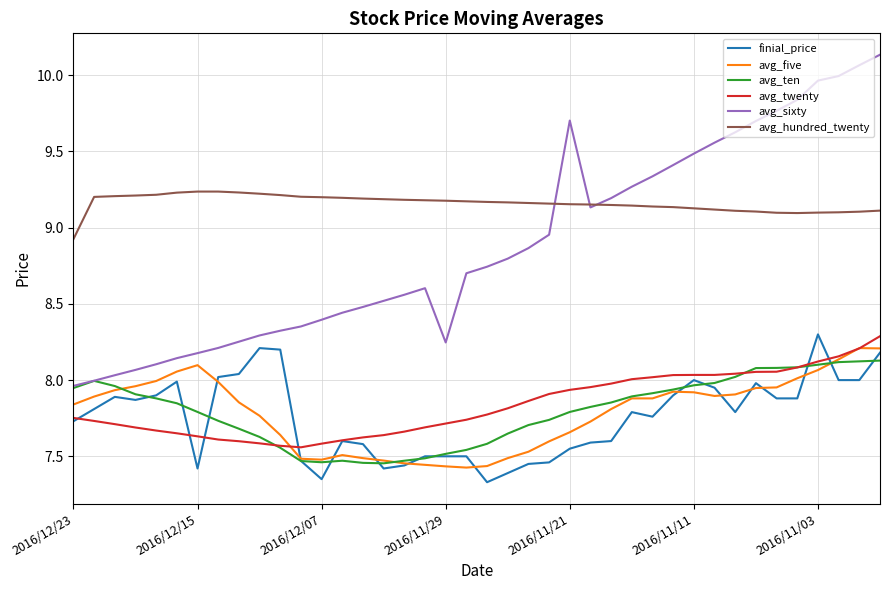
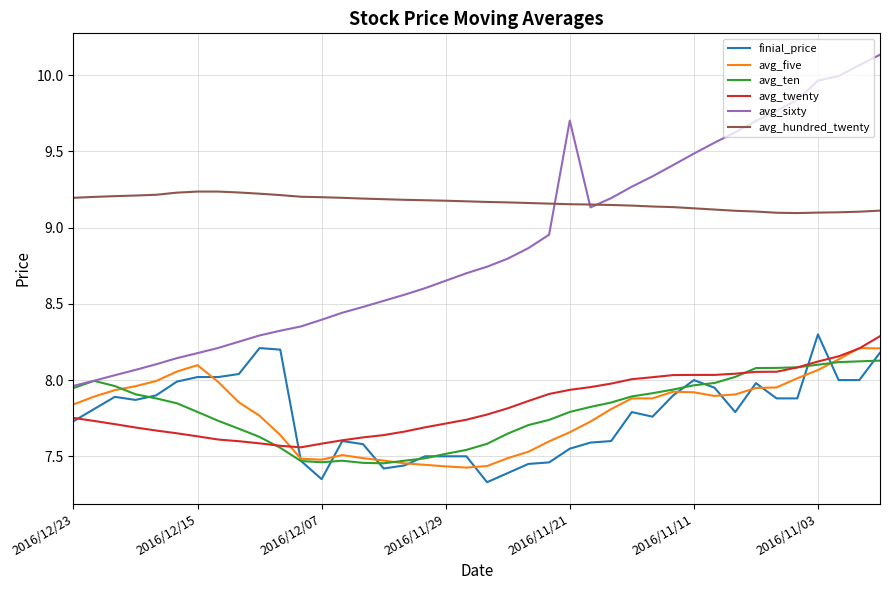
  {
    "finial_price": {
      "2016/12/23": 7.73,
-     "2016/12/15": 7.42,
+     "2016/12/15": 8.02,
      "2016/12/07": 7.35,
      "2016/11/21": 7.55,
      "2016/11/11": 8.00,
      "2016/11/03": 8.30
    },
    "avg_five": {
      "2016/12/23": 7.84,
      "2016/12/15": 8.10,
      "2016/11/29": 7.43,
      "2016/11/21": 7.66,
      "2016/11/11": 7.92,
      "2016/11/03": 8.07
    },
    "avg_ten": {
      "2016/12/15": 7.79,
      "2016/11/21": 7.79,
      "2016/11/11": 7.97,
      "2016/11/03": 8.10
    },
    "avg_twenty": {
      "2016/12/23": 7.75,
      "2016/12/15": 7.63,
      "2016/12/07": 7.58,
      "2016/11/29": 7.72,
      "2016/11/21": 7.94,
      "2016/11/11": 8.03,
      "2016/11/03": 8.12
    },
    "avg_sixty": {
      "2016/12/15": 8.18,
      "2016/12/07": 8.40,
-     "2016/11/29": 8.25,
+     "2016/11/29": 8.65,
      "2016/11/21": 9.70,
      "2016/11/11": 9.49
    },
    "avg_hundred_twenty": {
-     "2016/12/23": 8.93,
+     "2016/12/23": 9.20,
      "2016/12/15": 9.24,
      "2016/12/07": 9.20,
      "2016/11/29": 9.18,
      "2016/11/21": 9.15,
      "2016/11/11": 9.13,
      "2016/11/03": 9.10
    }
  }
